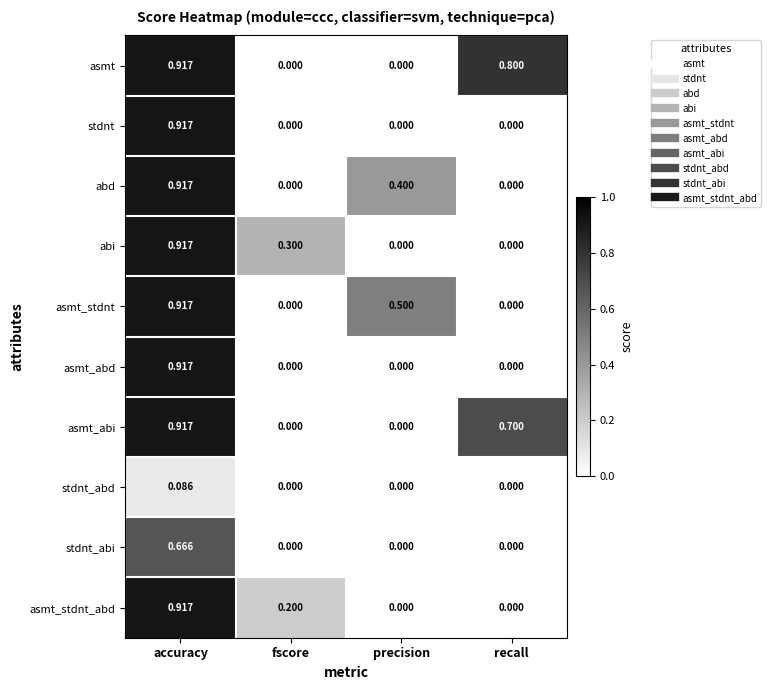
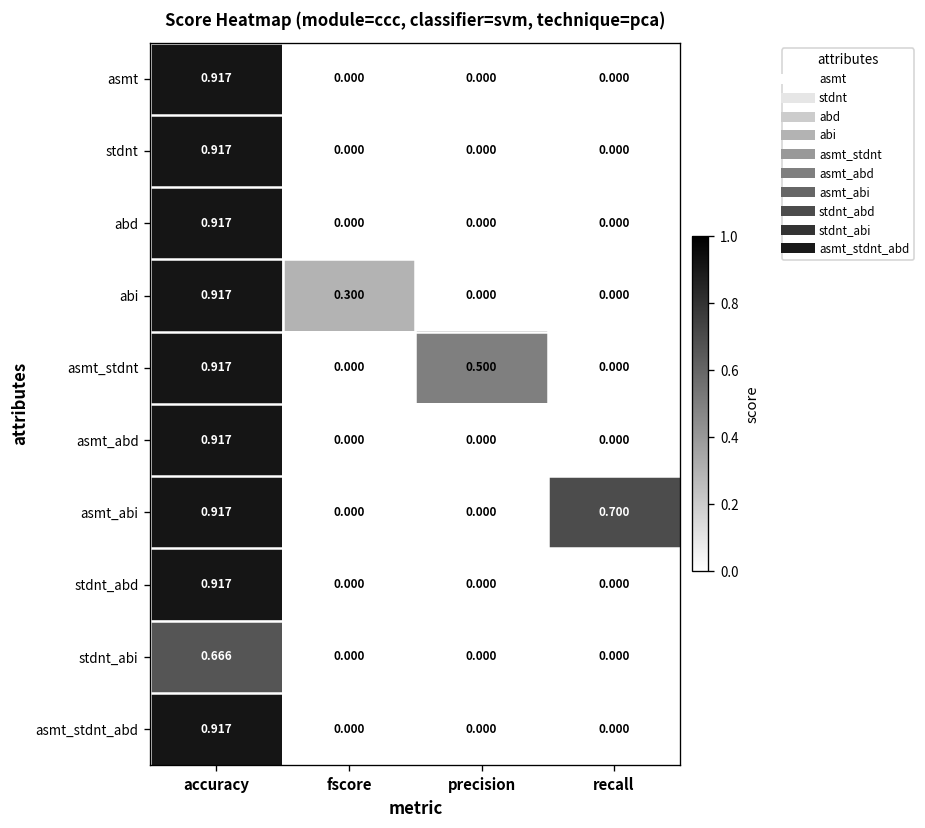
  {
    "asmt": {
      "accuracy": 0.917,
      "fscore": 0.000,
      "precision": 0.000,
-     "recall": 0.800
+     "recall": 0.000
    },
    "stdnt": {
      "accuracy": 0.917,
      "fscore": 0.000,
      "precision": 0.000,
      "recall": 0.000
    },
    "abd": {
      "accuracy": 0.917,
      "fscore": 0.000,
-     "precision": 0.400,
+     "precision": 0.000,
      "recall": 0.000
    },
    "abi": {
      "accuracy": 0.917,
      "fscore": 0.300,
      "precision": 0.000,
      "recall": 0.000
    },
    "asmt_stdnt": {
      "accuracy": 0.917,
      "fscore": 0.000,
      "precision": 0.500,
      "recall": 0.000
    },
    "asmt_abd": {
      "accuracy": 0.917,
      "fscore": 0.000,
      "precision": 0.000,
      "recall": 0.000
    },
    "asmt_abi": {
      "accuracy": 0.917,
      "fscore": 0.000,
      "precision": 0.000,
      "recall": 0.700
    },
    "stdnt_abd": {
-     "accuracy": 0.086,
+     "accuracy": 0.917,
      "fscore": 0.000,
      "precision": 0.000,
      "recall": 0.000
    },
    "stdnt_abi": {
      "accuracy": 0.666,
      "fscore": 0.000,
      "precision": 0.000,
      "recall": 0.000
    },
    "asmt_stdnt_abd": {
      "accuracy": 0.917,
-     "fscore": 0.200,
+     "fscore": 0.000,
      "precision": 0.000,
      "recall": 0.000
    }
  }
